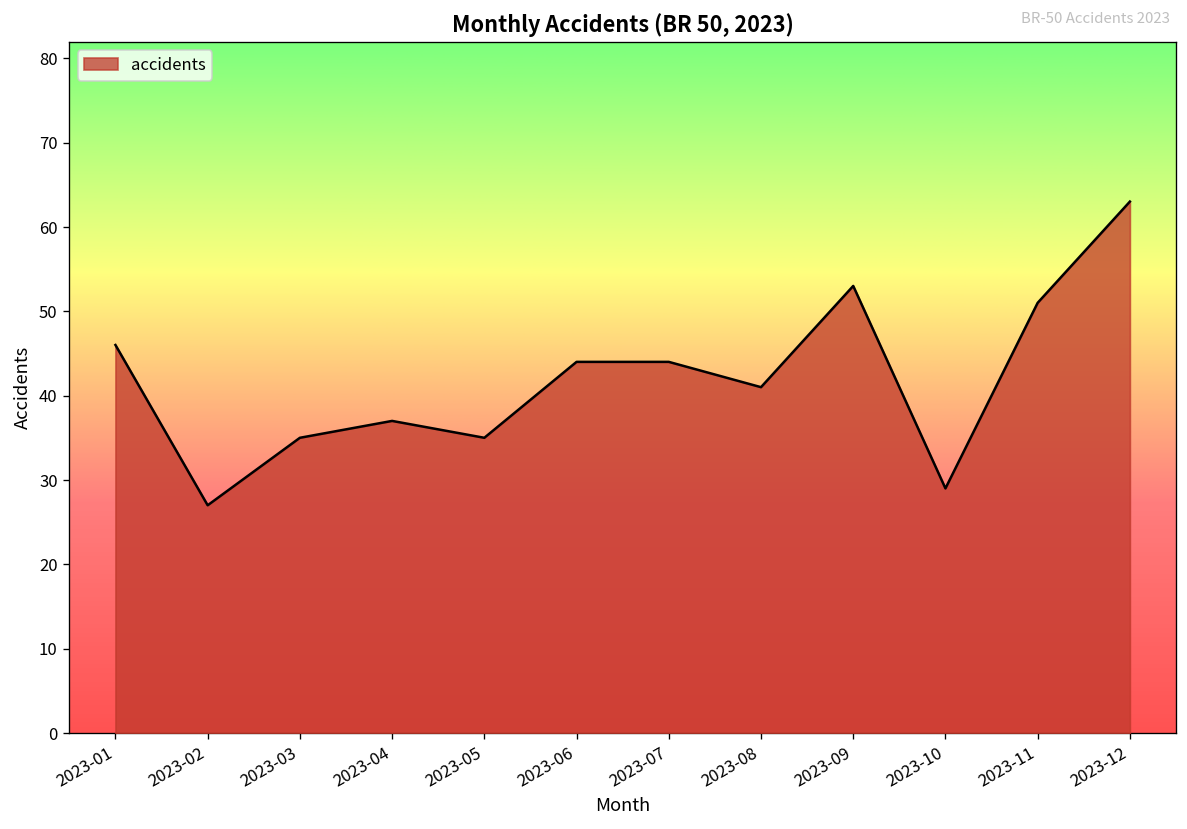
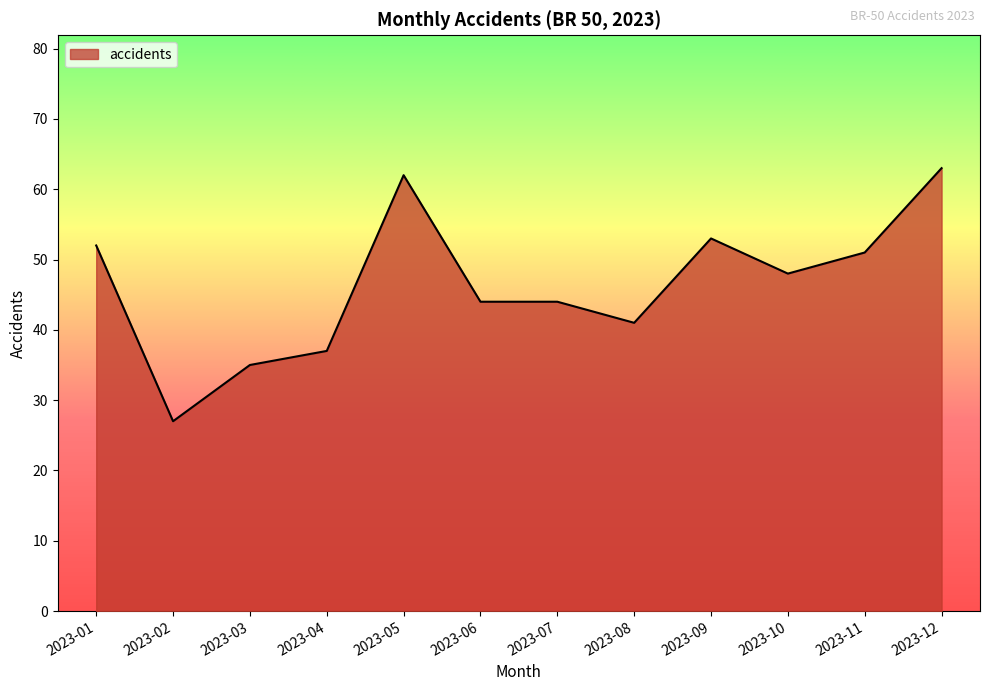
  {
-   "2023-01": 46,
+   "2023-01": 52,
    "2023-02": 27,
    "2023-03": 35,
    "2023-04": 37,
-   "2023-05": 35,
+   "2023-05": 62,
    "2023-06": 44,
    "2023-07": 44,
    "2023-08": 41,
    "2023-09": 53,
-   "2023-10": 29,
+   "2023-10": 48,
    "2023-11": 51,
    "2023-12": 63
  }
